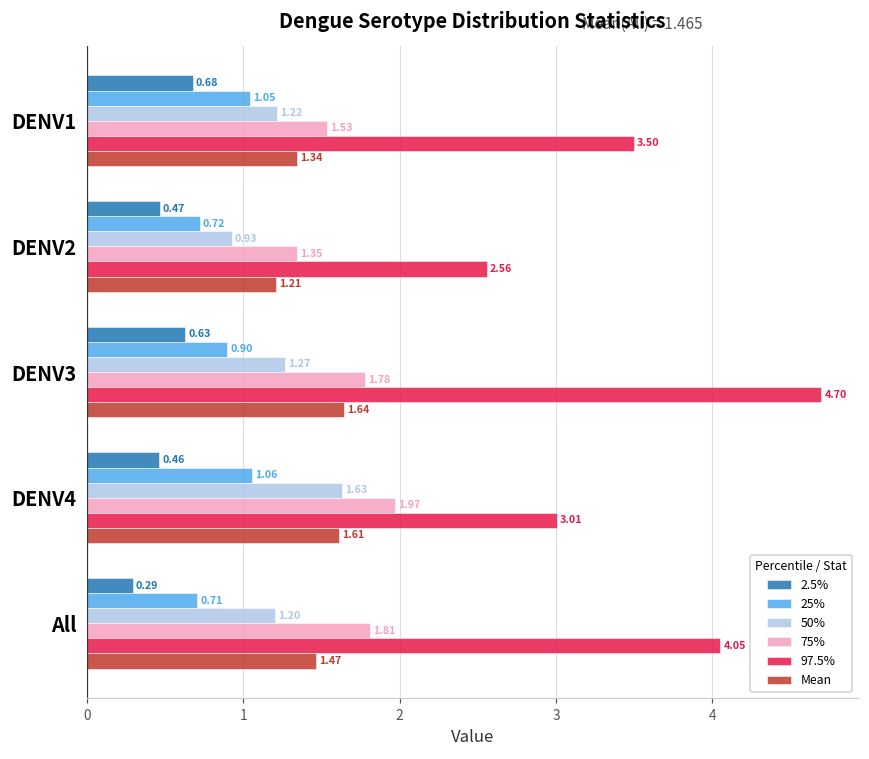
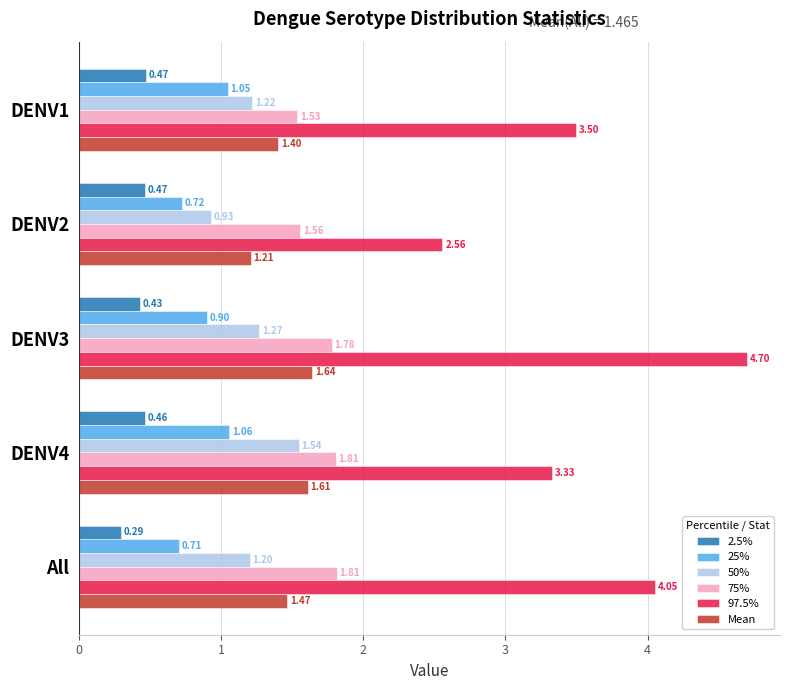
  {
    "2.5%": {
-     "DENV1": 0.68,
+     "DENV1": 0.47,
      "DENV2": 0.47,
-     "DENV3": 0.63,
+     "DENV3": 0.43,
      "DENV4": 0.46,
      "All": 0.29
    },
    "25%": {
      "DENV1": 1.05,
      "DENV2": 0.72,
      "DENV3": 0.90,
      "DENV4": 1.06,
      "All": 0.71
    },
    "50%": {
      "DENV1": 1.22,
      "DENV2": 0.93,
      "DENV3": 1.27,
-     "DENV4": 1.63,
+     "DENV4": 1.54,
      "All": 1.20
    },
    "75%": {
      "DENV1": 1.53,
-     "DENV2": 1.35,
+     "DENV2": 1.56,
      "DENV3": 1.78,
-     "DENV4": 1.97,
+     "DENV4": 1.81,
      "All": 1.81
    },
    "97.5%": {
      "DENV1": 3.50,
      "DENV2": 2.56,
      "DENV3": 4.70,
-     "DENV4": 3.01,
+     "DENV4": 3.33,
      "All": 4.05
    },
    "Mean": {
-     "DENV1": 1.34,
+     "DENV1": 1.40,
      "DENV2": 1.21,
      "DENV3": 1.64,
      "DENV4": 1.61,
      "All": 1.47
    }
  }
